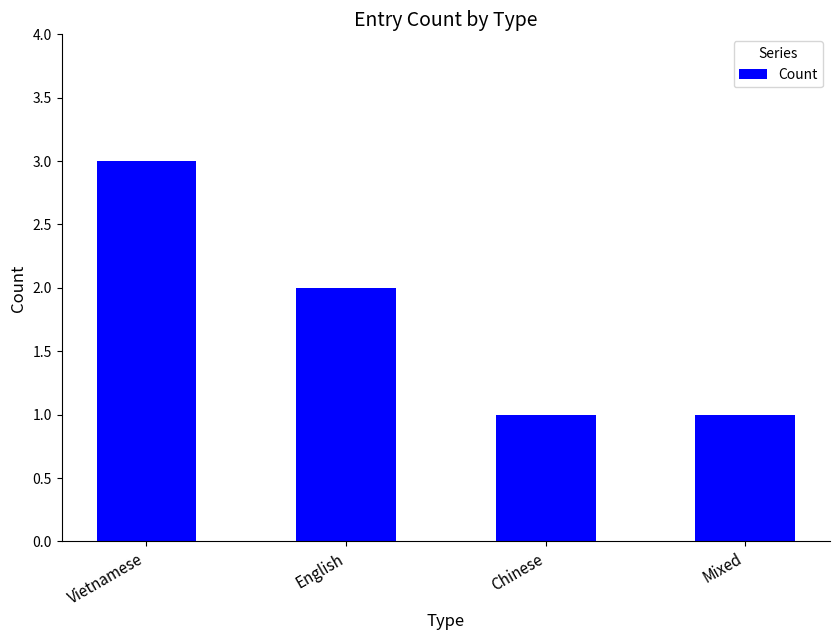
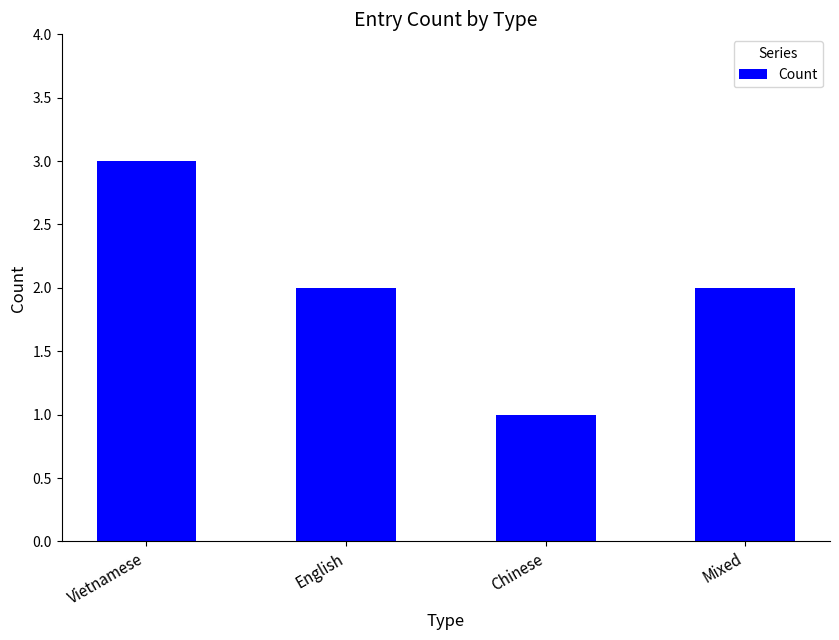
  {
    "Vietnamese": 3,
    "English": 2,
    "Chinese": 1,
-   "Mixed": 1
+   "Mixed": 2
  }
